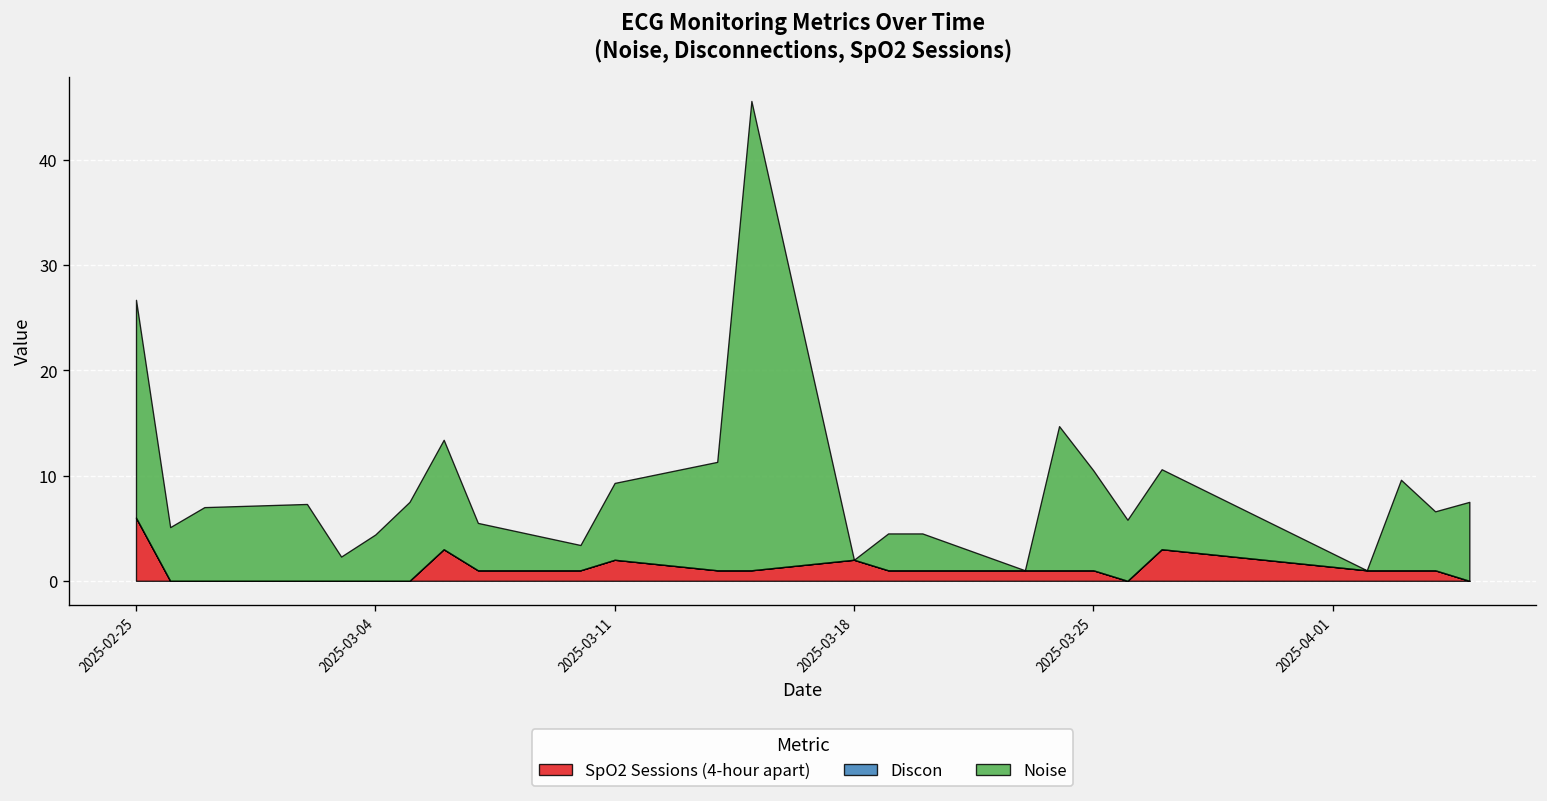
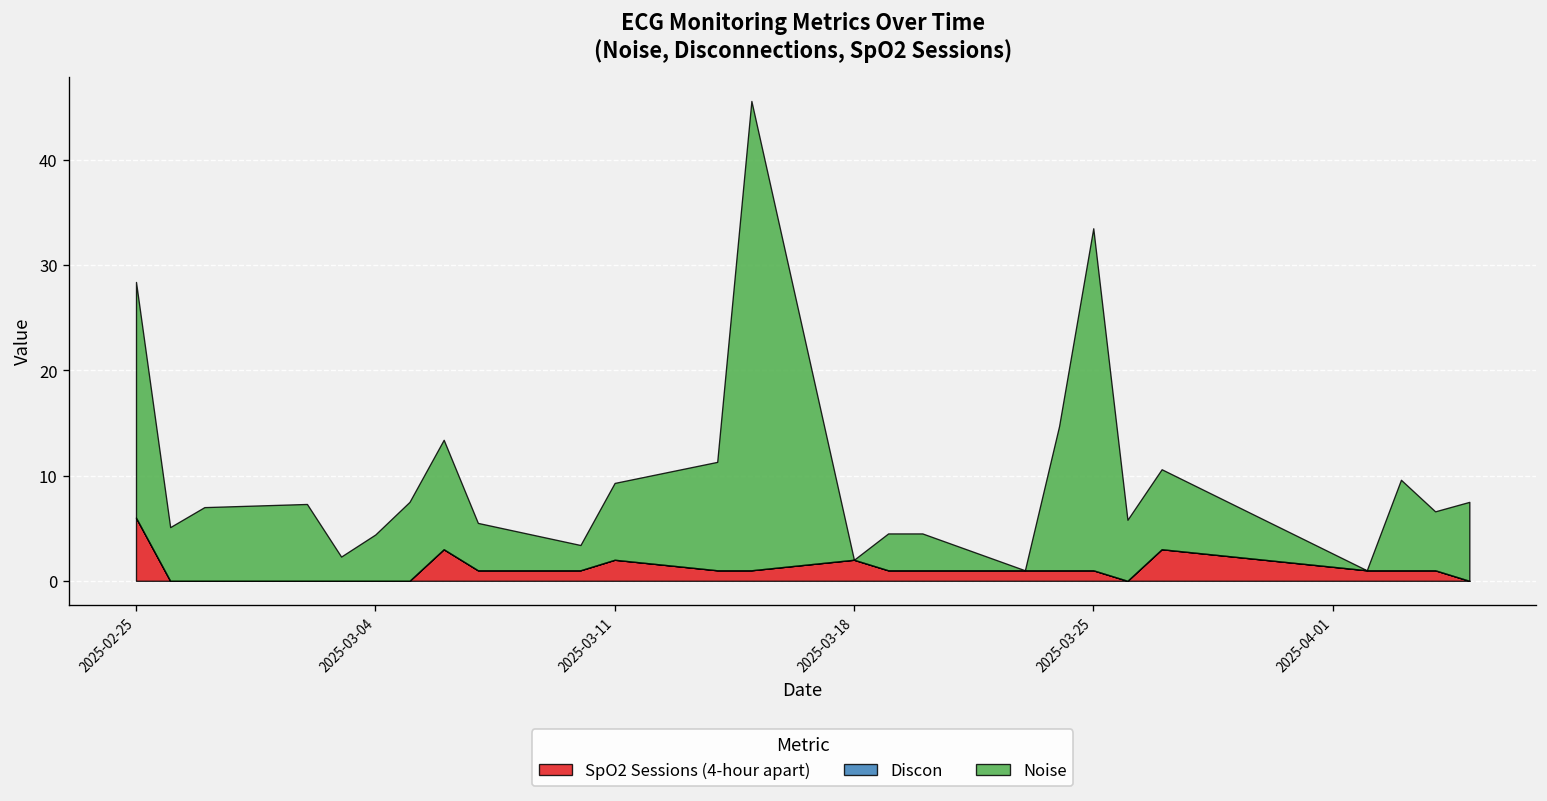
  {
    "Discon": {
      "2025-02-25": 6,
      "2025-03-04": 0,
      "2025-03-11": 2,
      "2025-03-25": 1
    },
    "Noise": {
-     "2025-02-25": 21,
+     "2025-02-25": 22,
      "2025-03-04": 4,
      "2025-03-11": 7,
-     "2025-03-25": 10
+     "2025-03-25": 33
    }
  }
